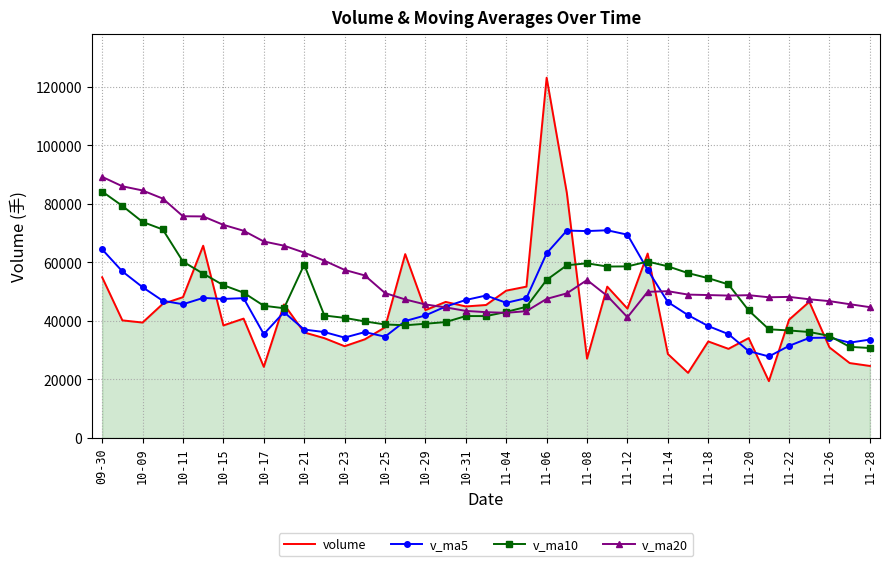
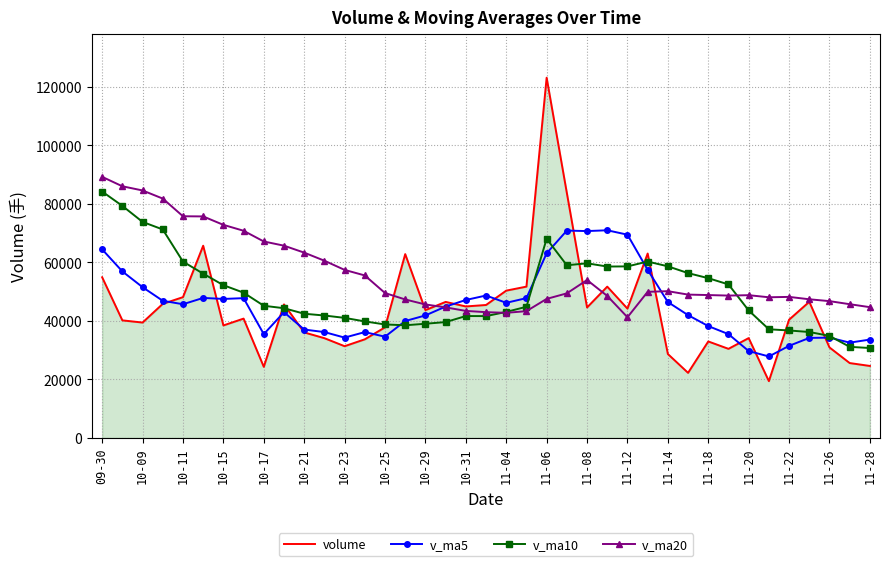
  {
    "volume": {
      "09-30": 55000,
      "10-09": 39000,
      "10-11": 48000,
      "10-15": 38000,
      "10-17": 24000,
      "10-21": 36000,
      "10-23": 31000,
      "10-25": 38000,
      "10-29": 44000,
      "10-31": 45000,
      "11-04": 50000,
      "11-06": 123000,
-     "11-08": 27000,
+     "11-08": 45000,
      "11-12": 44000,
      "11-14": 29000,
      "11-18": 33000,
      "11-20": 34000,
      "11-22": 40000,
      "11-26": 31000,
      "11-28": 25000
    },
    "v_ma5": {
      "09-30": 64000,
      "10-09": 52000,
      "10-11": 46000,
      "10-15": 48000,
      "10-17": 35000,
      "10-21": 37000,
      "10-23": 34000,
      "10-25": 35000,
      "10-29": 42000,
      "10-31": 47000,
      "11-04": 46000,
      "11-06": 63000,
      "11-08": 71000,
      "11-12": 69000,
      "11-14": 46000,
      "11-18": 38000,
      "11-20": 30000,
      "11-22": 31000,
      "11-28": 34000
    },
    "v_ma10": {
      "09-30": 84000,
      "10-09": 74000,
      "10-11": 60000,
      "10-15": 52000,
      "10-17": 45000,
-     "10-21": 59000,
+     "10-21": 42000,
      "10-23": 41000,
      "10-25": 39000,
      "10-29": 39000,
      "10-31": 42000,
-     "11-06": 54000,
+     "11-06": 68000,
      "11-08": 60000,
      "11-12": 59000,
      "11-14": 59000,
      "11-18": 55000,
      "11-20": 44000,
      "11-22": 37000,
      "11-28": 31000
    },
    "v_ma20": {
      "09-30": 89000,
      "10-09": 85000,
      "10-11": 76000,
      "10-15": 73000,
      "10-17": 67000,
      "10-21": 63000,
      "10-23": 57000,
      "10-25": 50000,
      "10-29": 46000,
      "10-31": 43000,
      "11-06": 48000,
      "11-08": 54000,
      "11-12": 41000,
      "11-14": 50000,
      "11-18": 49000,
      "11-20": 49000,
      "11-22": 48000,
      "11-26": 47000,
      "11-28": 45000
    }
  }
